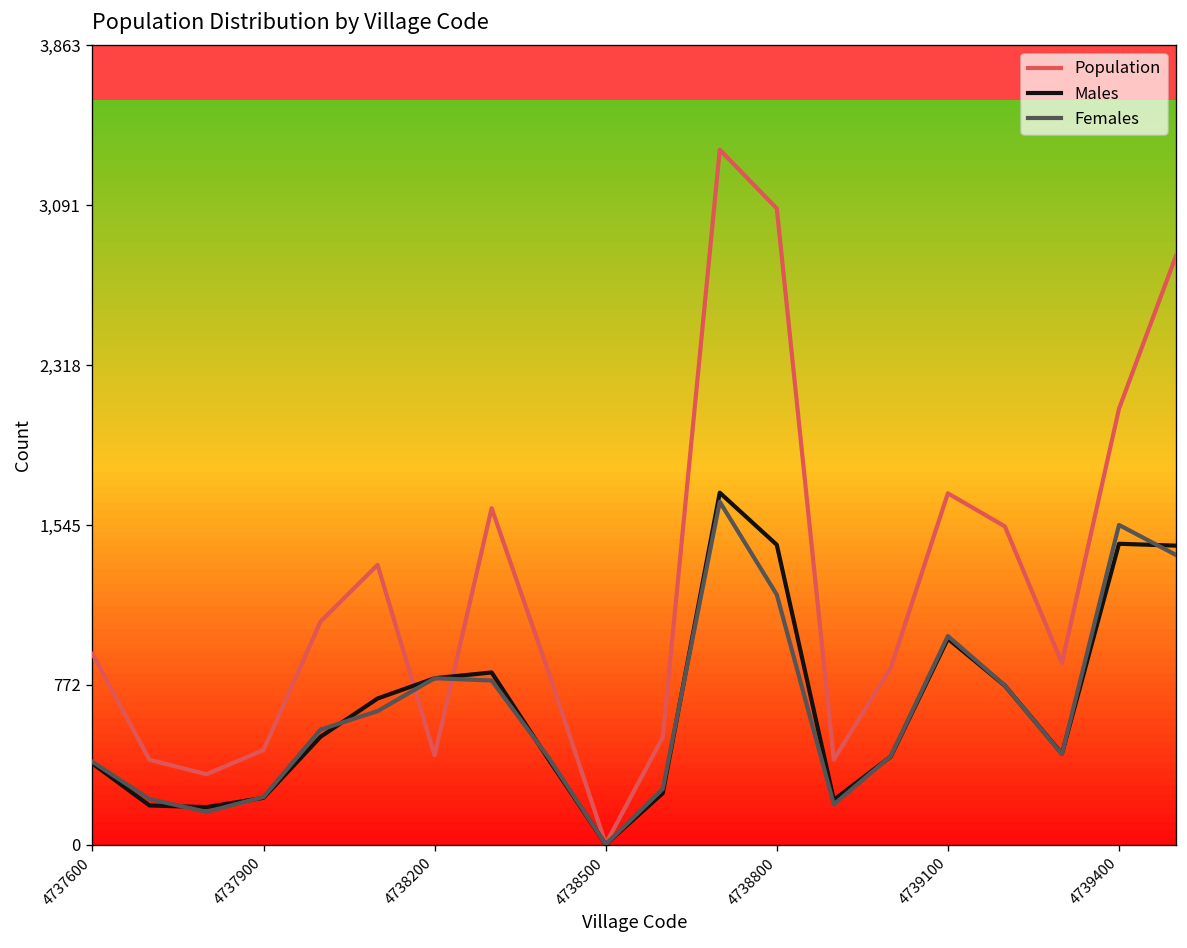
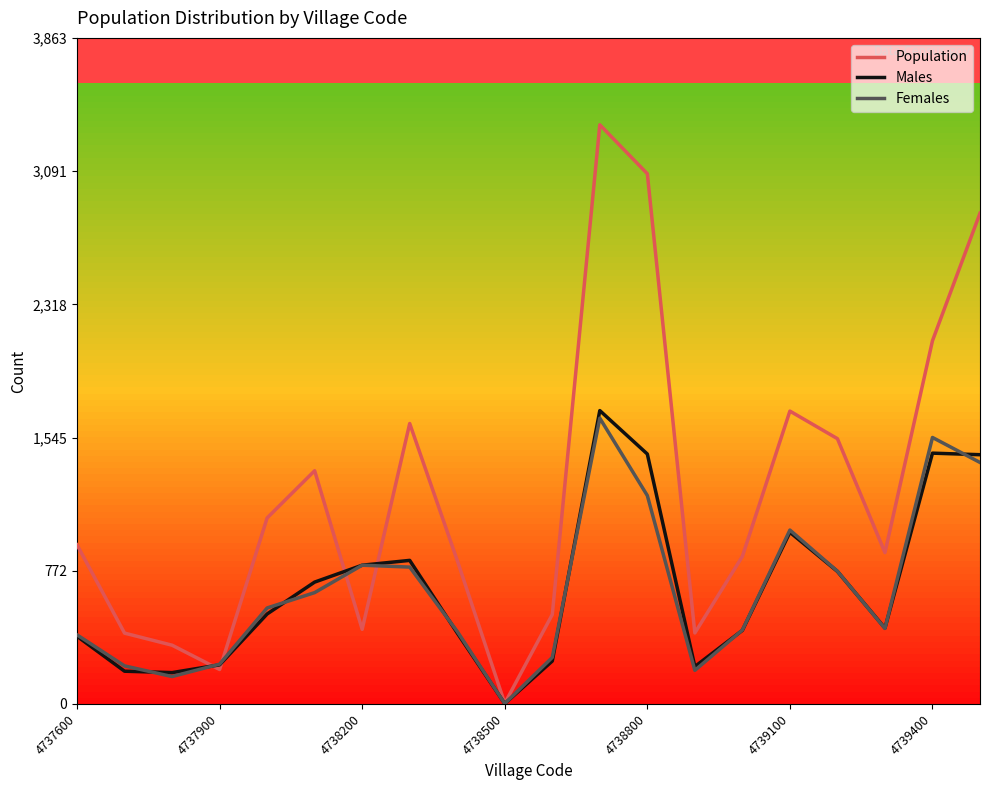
  {
    "Population": {
      "4737600": "920",
-     "4737900": "460",
+     "4737900": "200",
      "4738200": "430",
      "4738800": "3,080",
      "4739100": "1,700",
      "4739400": "2,110"
    },
    "Males": {
      "4738800": "1,450",
      "4739400": "1,450"
    },
    "Females": {
      "4738800": "1,210",
      "4739400": "1,550"
    }
  }
